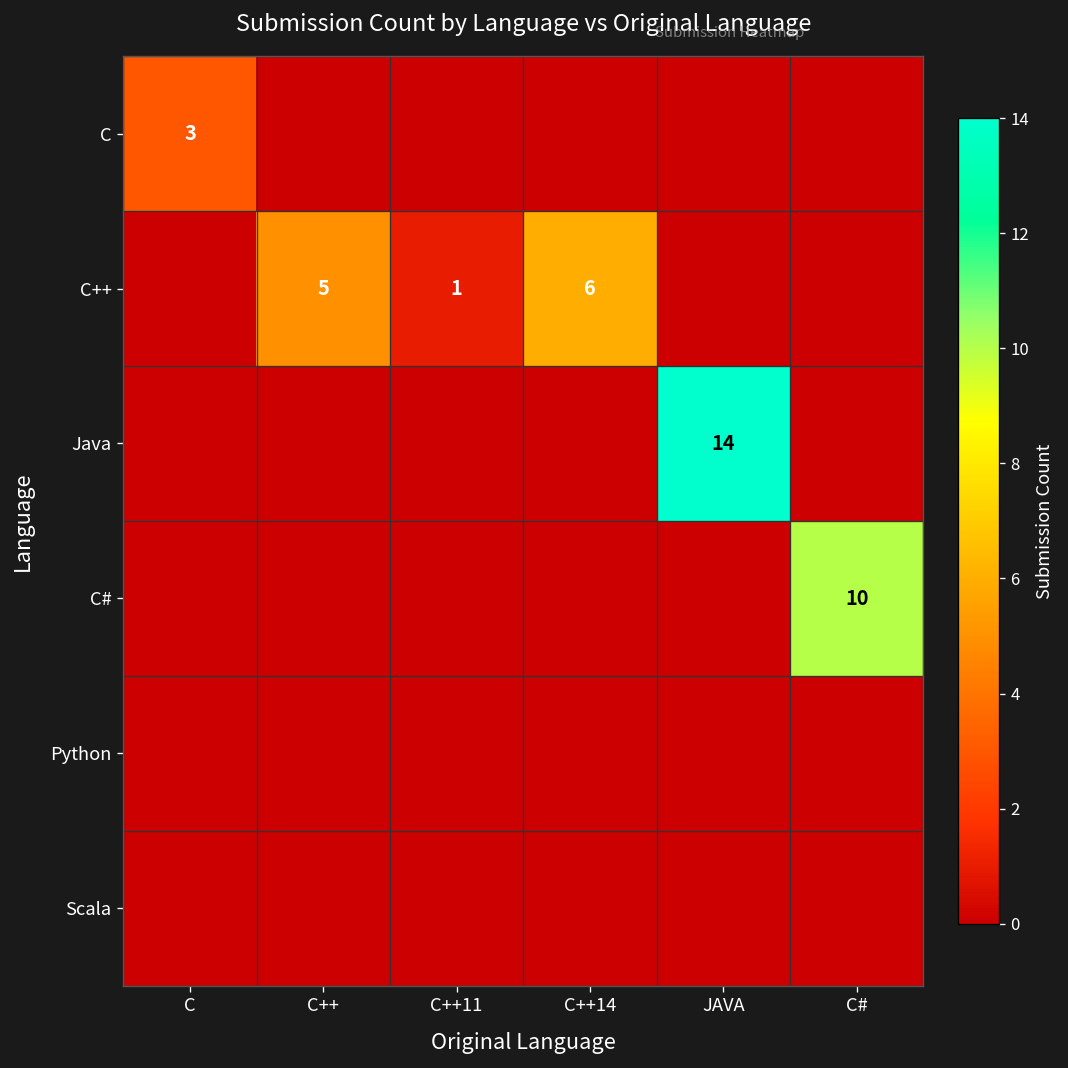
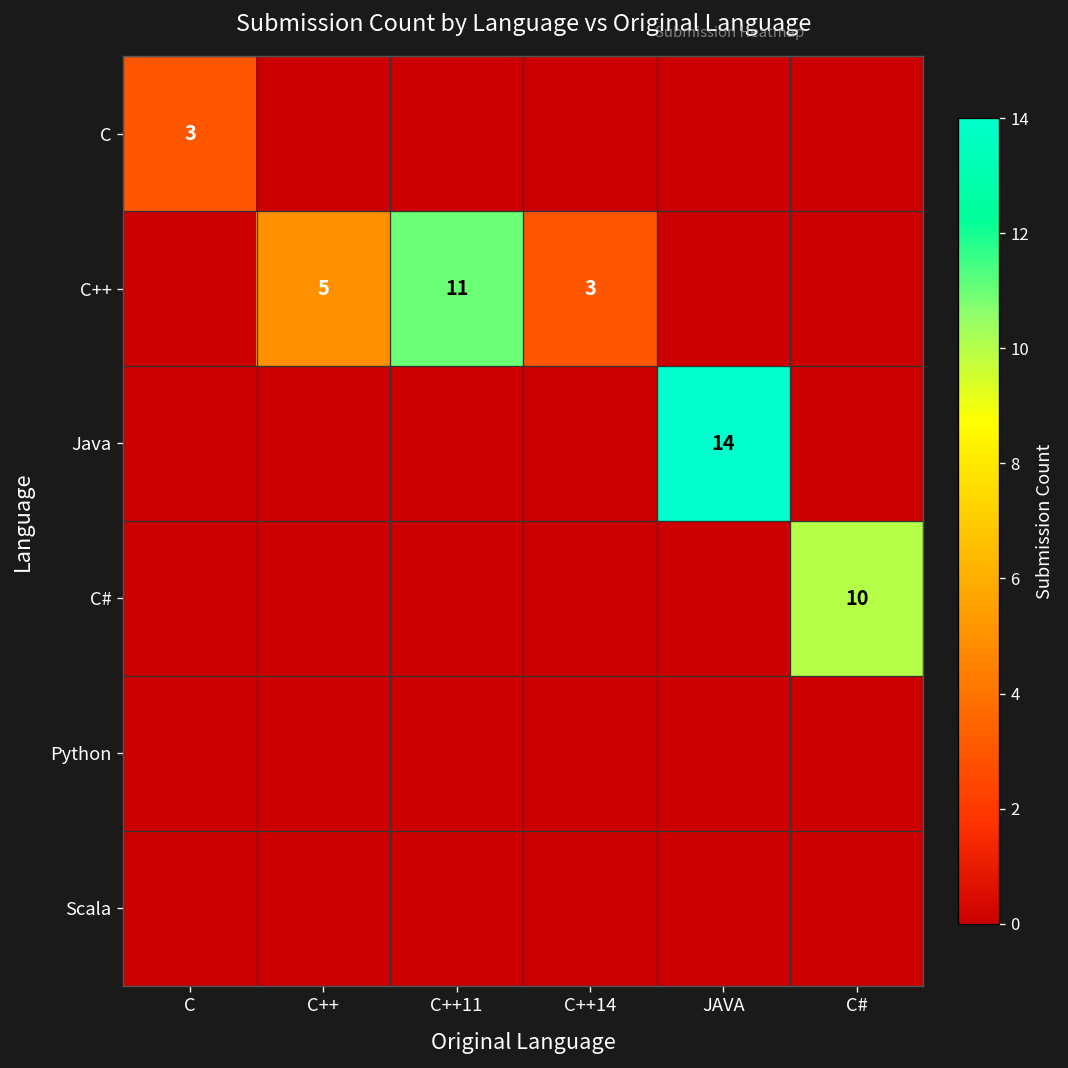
  {
    "C": {
      "C": 3
    },
    "C++": {
      "C++": 5,
-     "C++11": 1,
-     "C++14": 6
+     "C++11": 11,
+     "C++14": 3
    },
    "Java": {
      "JAVA": 14
    },
    "C#": {
      "C#": 10
    }
  }
